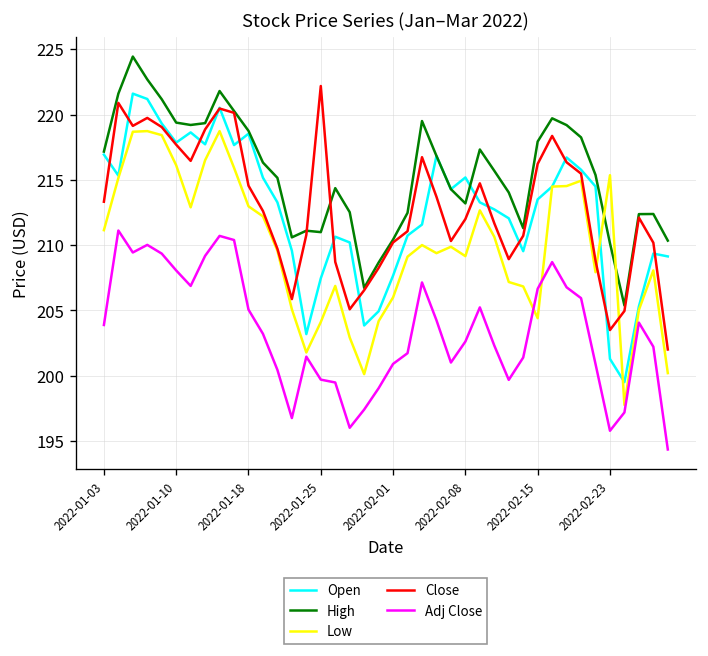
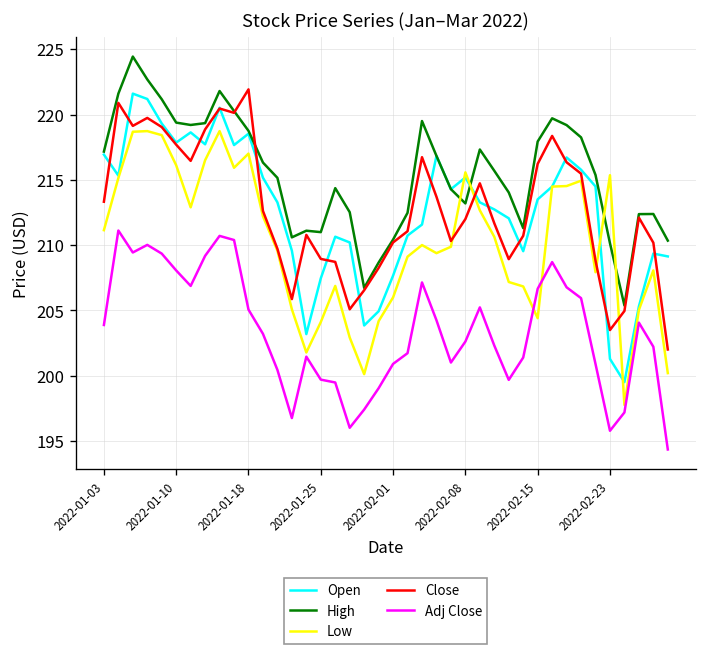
  {
    "Open": {
      "2022-01-25": 207.4,
      "2022-02-01": 207.7,
      "2022-02-08": 215.2,
      "2022-02-15": 213.5,
      "2022-02-23": 201.3
    },
    "High": {
      "2022-01-10": 219.4,
      "2022-01-25": 211.0,
      "2022-02-08": 213.2,
      "2022-02-15": 217.9,
      "2022-02-23": 210.1
    },
    "Low": {
      "2022-01-03": 211.1,
      "2022-01-10": 216.1,
-     "2022-01-18": 213.0,
+     "2022-01-18": 217.0,
      "2022-01-25": 204.1,
      "2022-02-01": 206.0,
-     "2022-02-08": 209.1,
+     "2022-02-08": 215.6,
      "2022-02-15": 204.4,
      "2022-02-23": 215.4
    },
    "Close": {
      "2022-01-03": 213.3,
-     "2022-01-18": 214.6,
-     "2022-01-25": 222.2,
+     "2022-01-18": 221.9,
+     "2022-01-25": 208.9,
      "2022-02-08": 212.0,
      "2022-02-15": 216.2,
      "2022-02-23": 203.5
    },
    "Adj Close": {
      "2022-01-03": 203.9,
      "2022-01-10": 208.1,
      "2022-01-18": 205.1,
      "2022-01-25": 199.7,
      "2022-02-01": 200.9,
      "2022-02-08": 202.6,
      "2022-02-15": 206.7,
      "2022-02-23": 195.8
    }
  }
